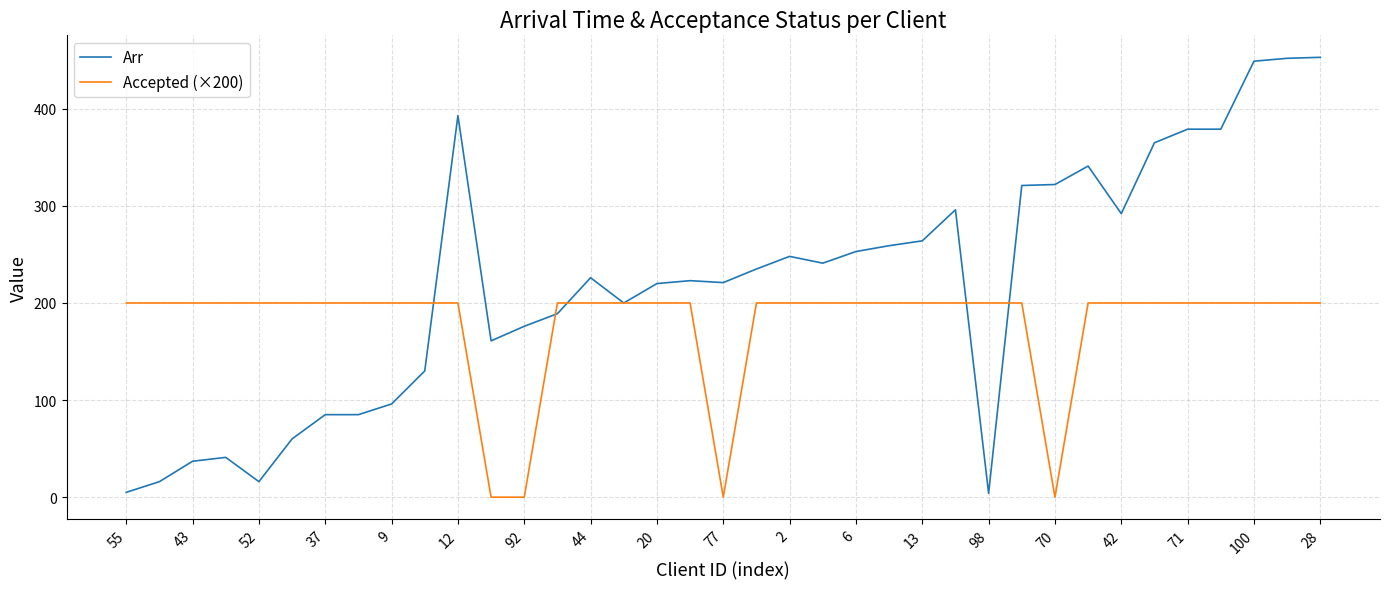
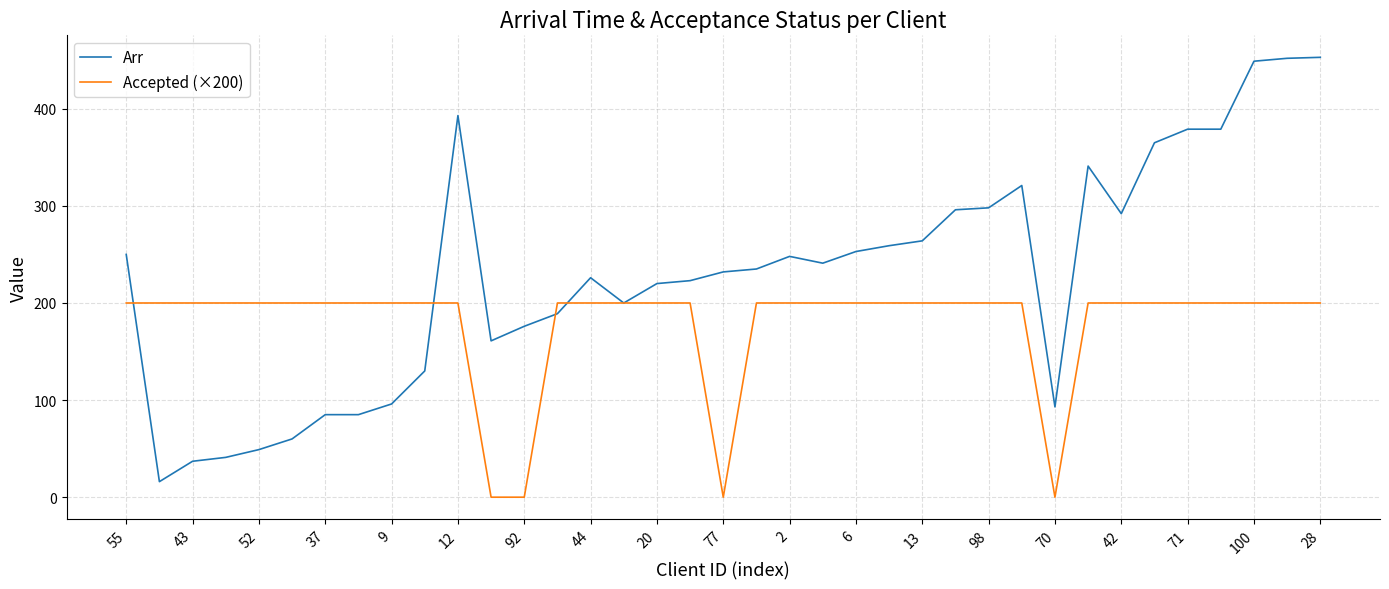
  {
    "Arr": {
-     "55": 10,
+     "55": 250,
      "43": 40,
-     "52": 20,
+     "52": 50,
      "37": 90,
      "12": 390,
      "92": 180,
      "44": 230,
      "20": 220,
-     "77": 220,
+     "77": 230,
      "2": 250,
      "6": 250,
-     "98": 0,
-     "70": 320,
+     "98": 300,
+     "70": 90,
      "42": 290,
      "71": 380,
      "100": 450,
      "28": 450
    },
    "Accepted (×200)": {
      "55": 200,
      "43": 200,
      "52": 200,
      "37": 200,
      "12": 200,
      "92": 0,
      "44": 200,
      "20": 200,
      "77": 0,
      "2": 200,
      "6": 200,
      "98": 200,
      "70": 0,
      "42": 200,
      "71": 200,
      "100": 200,
      "28": 200
    }
  }
